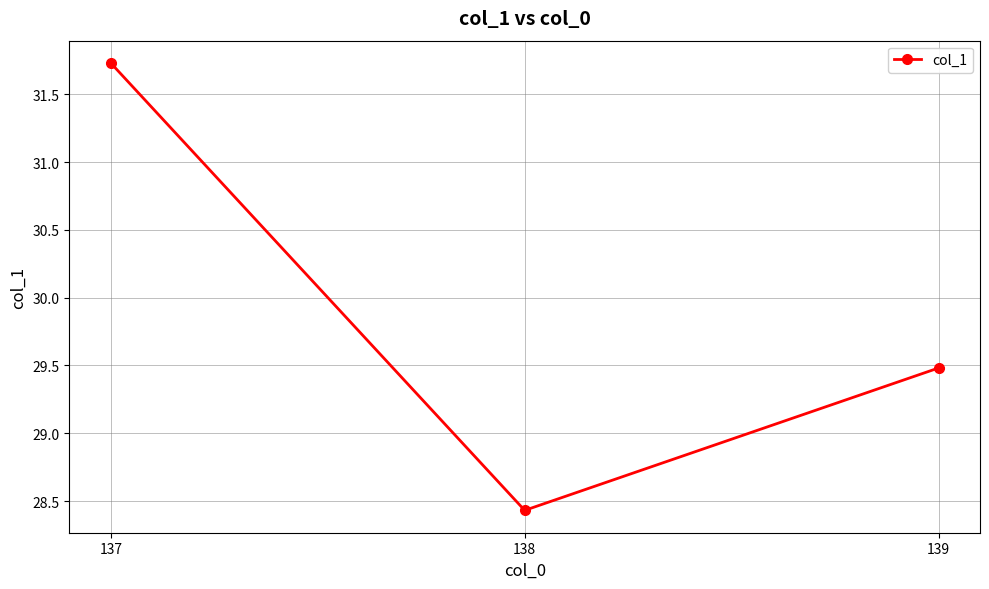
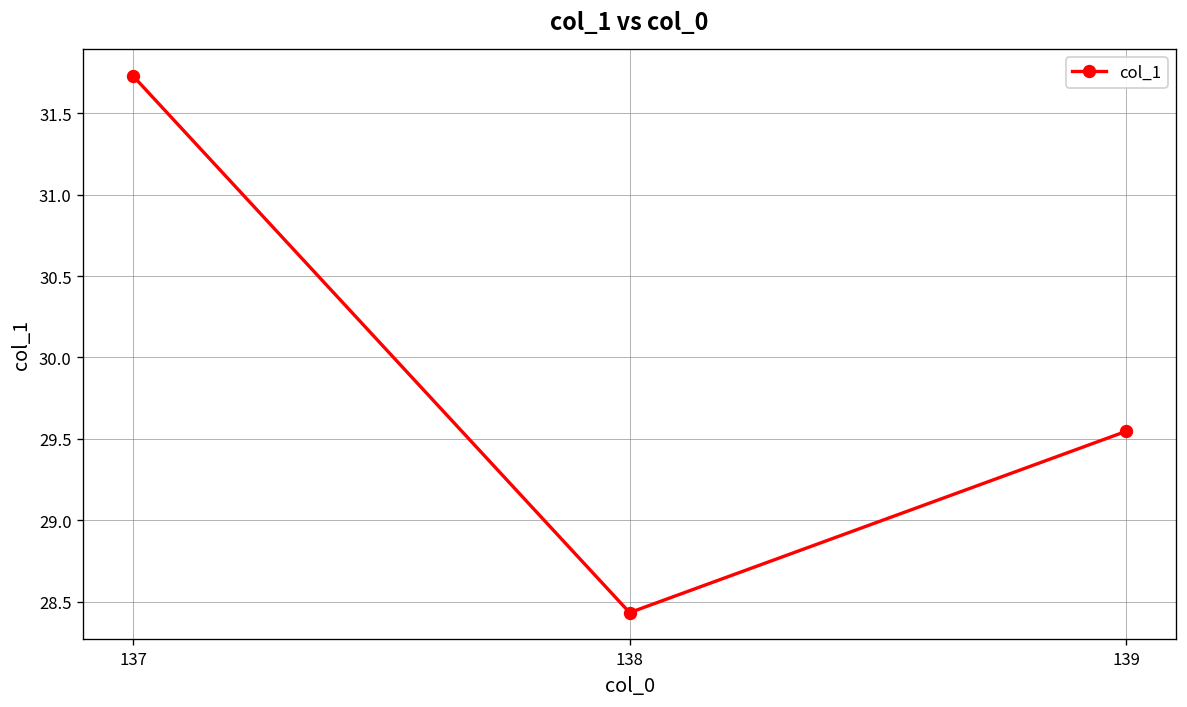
  {
    "137": 31.73,
    "138": 28.43,
-   "139": 29.48
+   "139": 29.55
  }
